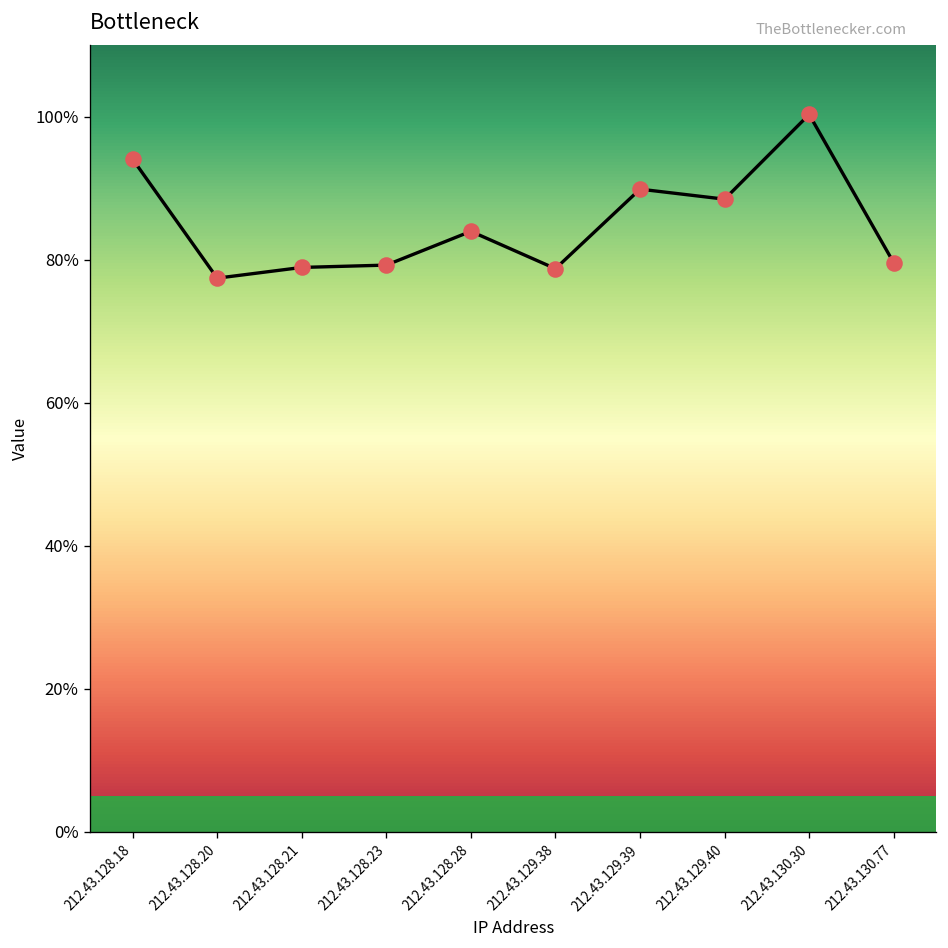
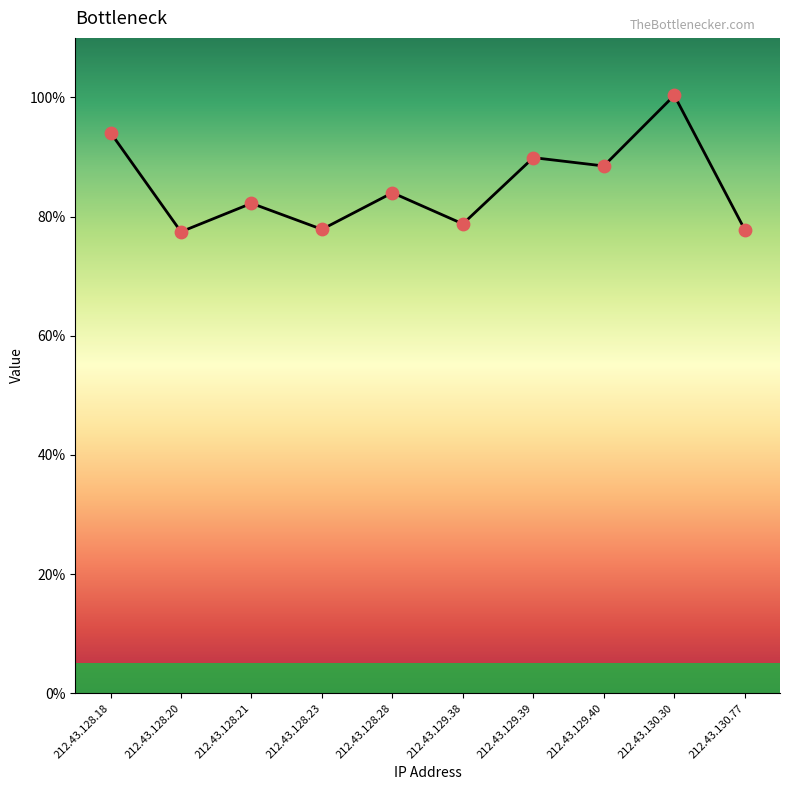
  {
    "212.43.128.18": "94%",
    "212.43.128.20": "77%",
-   "212.43.128.21": "79%",
-   "212.43.128.23": "79%",
+   "212.43.128.21": "82%",
+   "212.43.128.23": "78%",
    "212.43.128.28": "84%",
    "212.43.129.38": "79%",
    "212.43.129.39": "90%",
    "212.43.129.40": "89%",
    "212.43.130.30": "100%",
-   "212.43.130.77": "80%"
+   "212.43.130.77": "78%"
  }
